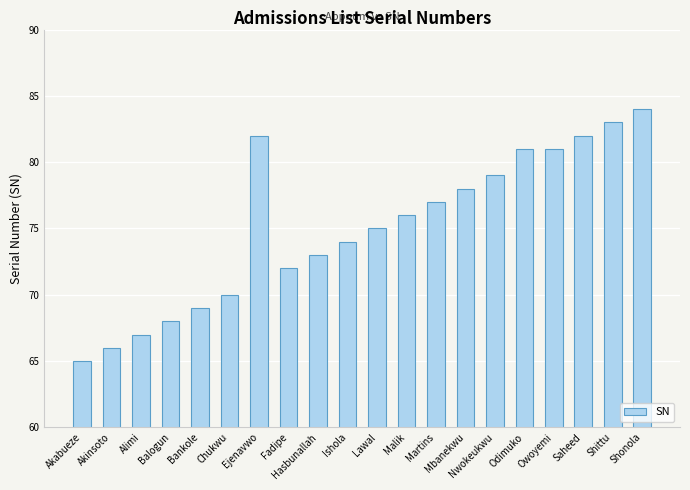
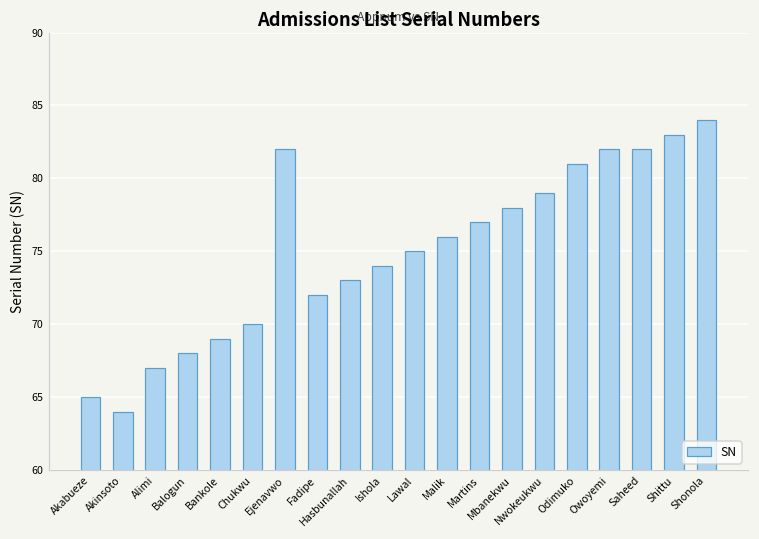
  {
    "Akabueze": 65,
-   "Akinsoto": 66,
+   "Akinsoto": 64,
    "Alimi": 67,
    "Balogun": 68,
    "Bankole": 69,
    "Chukwu": 70,
    "Ejenavwo": 82,
    "Fadipe": 72,
    "Hasbunallah": 73,
    "Ishola": 74,
    "Lawal": 75,
    "Malik": 76,
    "Martins": 77,
    "Mbanekwu": 78,
    "Nwokeukwu": 79,
    "Odimuko": 81,
-   "Owoyemi": 81,
+   "Owoyemi": 82,
    "Saheed": 82,
    "Shittu": 83,
    "Shonola": 84
  }
